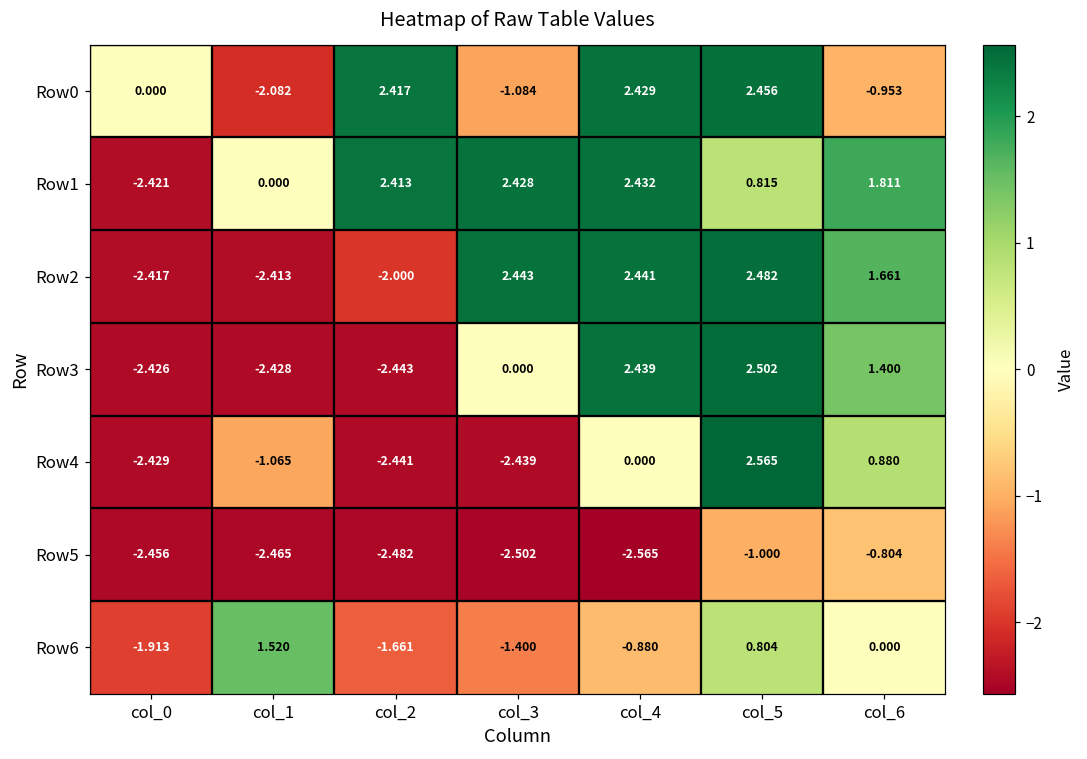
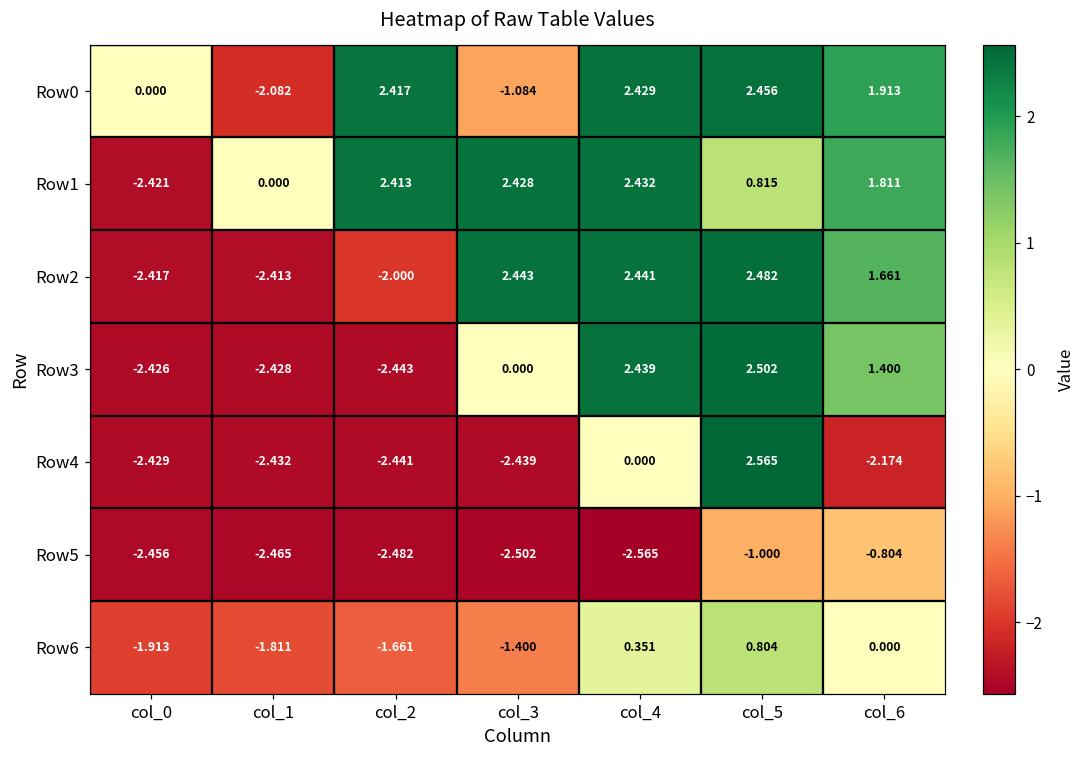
  {
    "Row0": {
      "col_0": 0.000,
      "col_1": -2.082,
      "col_2": 2.417,
      "col_3": -1.084,
      "col_4": 2.429,
      "col_5": 2.456,
-     "col_6": -0.953
+     "col_6": 1.913
    },
    "Row1": {
      "col_0": -2.421,
      "col_1": 0.000,
      "col_2": 2.413,
      "col_3": 2.428,
      "col_4": 2.432,
      "col_5": 0.815,
      "col_6": 1.811
    },
    "Row2": {
      "col_0": -2.417,
      "col_1": -2.413,
      "col_2": -2.000,
      "col_3": 2.443,
      "col_4": 2.441,
      "col_5": 2.482,
      "col_6": 1.661
    },
    "Row3": {
      "col_0": -2.426,
      "col_1": -2.428,
      "col_2": -2.443,
      "col_3": 0.000,
      "col_4": 2.439,
      "col_5": 2.502,
      "col_6": 1.400
    },
    "Row4": {
      "col_0": -2.429,
-     "col_1": -1.065,
+     "col_1": -2.432,
      "col_2": -2.441,
      "col_3": -2.439,
      "col_4": 0.000,
      "col_5": 2.565,
-     "col_6": 0.880
+     "col_6": -2.174
    },
    "Row5": {
      "col_0": -2.456,
      "col_1": -2.465,
      "col_2": -2.482,
      "col_3": -2.502,
      "col_4": -2.565,
      "col_5": -1.000,
      "col_6": -0.804
    },
    "Row6": {
      "col_0": -1.913,
-     "col_1": 1.520,
+     "col_1": -1.811,
      "col_2": -1.661,
      "col_3": -1.400,
-     "col_4": -0.880,
+     "col_4": 0.351,
      "col_5": 0.804,
      "col_6": 0.000
    }
  }
